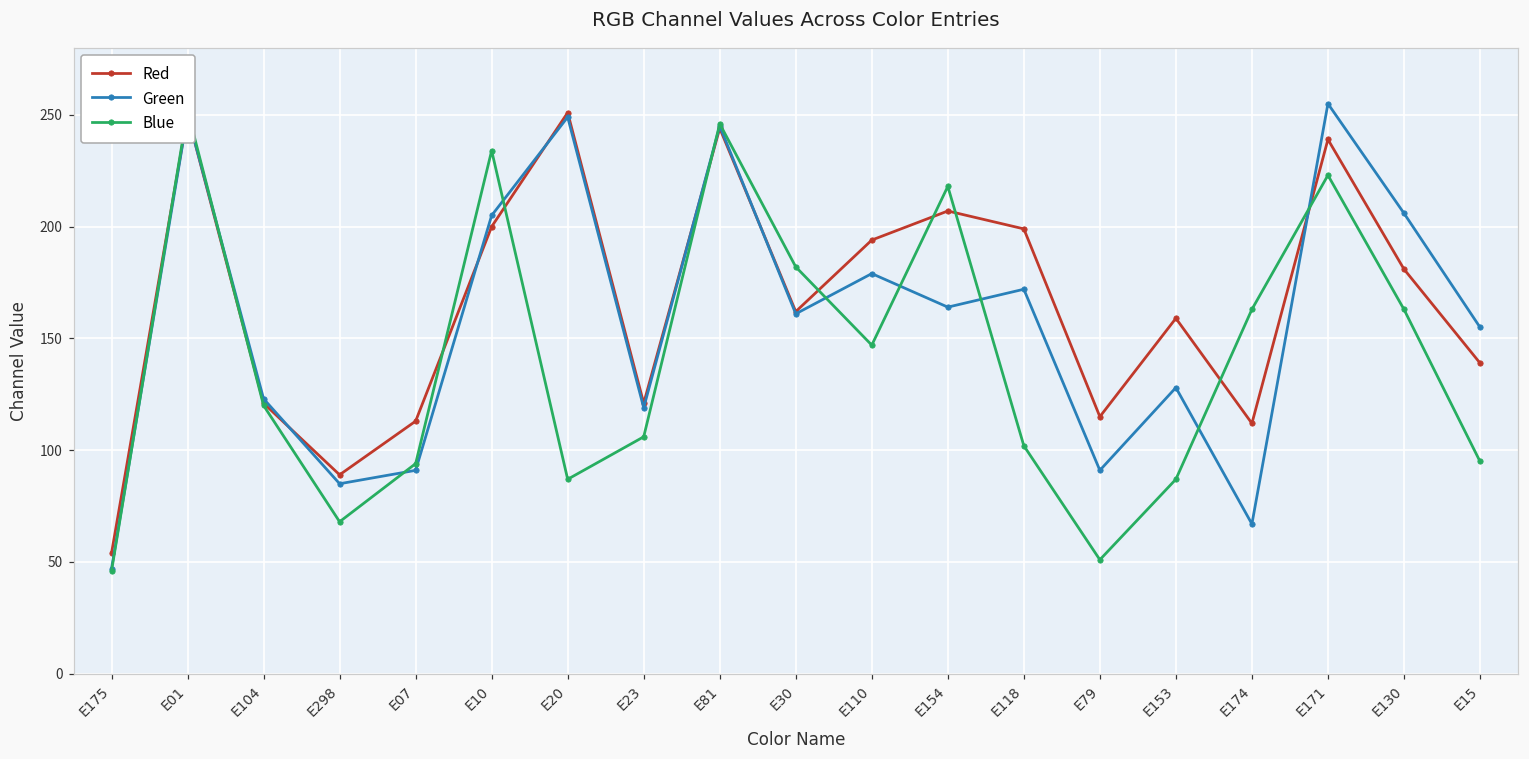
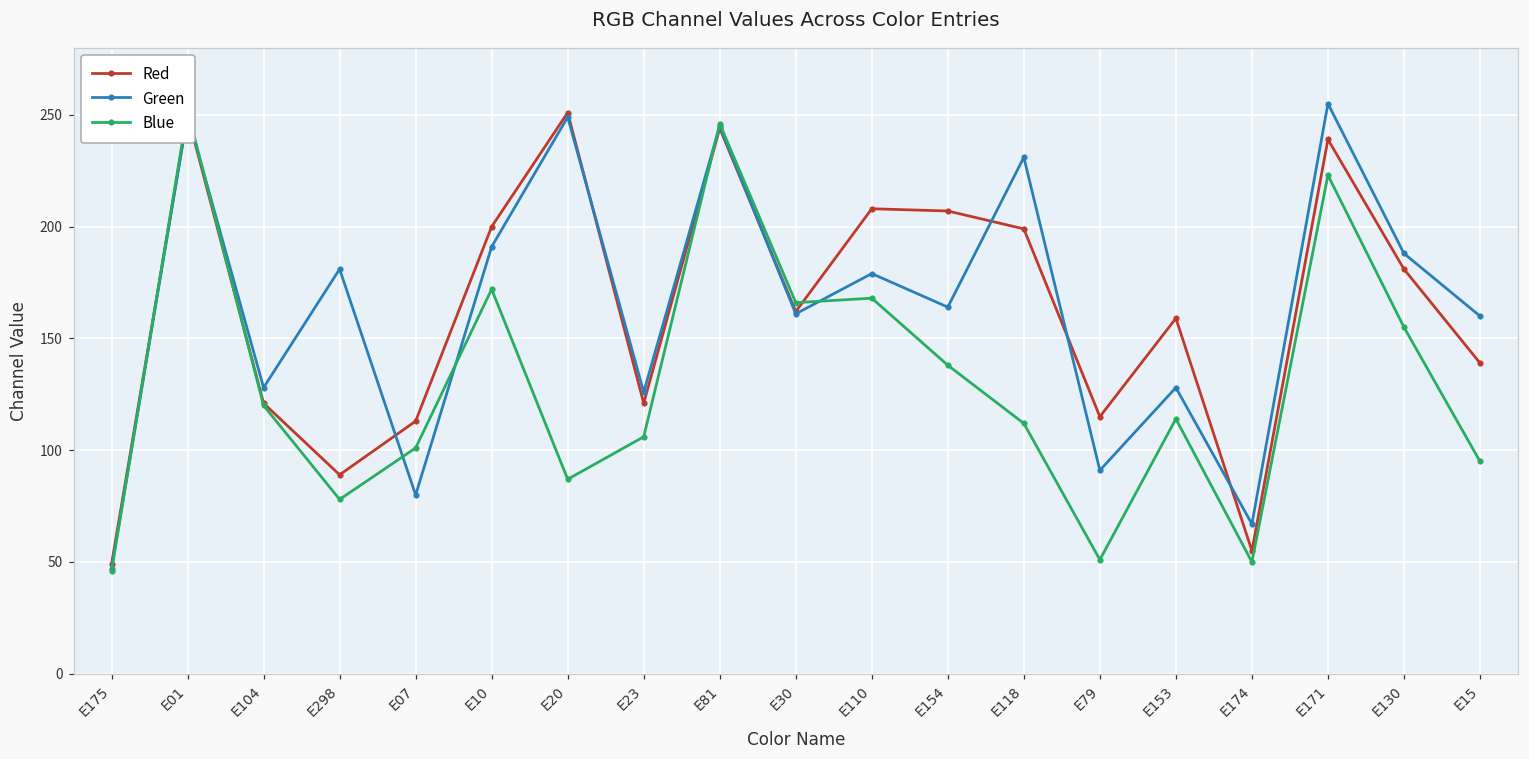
  {
    "Red": {
-     "E175": 54,
+     "E175": 49,
      "E298": 89,
      "E07": 113,
      "E10": 200,
      "E20": 251,
      "E23": 121,
-     "E110": 194,
+     "E110": 208,
      "E154": 207,
      "E118": 199,
      "E79": 115,
      "E153": 159,
-     "E174": 112,
+     "E174": 55,
      "E171": 239,
      "E130": 181,
      "E15": 139
    },
    "Green": {
-     "E104": 123,
-     "E298": 85,
-     "E07": 91,
-     "E10": 205,
+     "E104": 128,
+     "E298": 181,
+     "E07": 80,
+     "E10": 191,
      "E20": 249,
-     "E23": 119,
+     "E23": 126,
      "E110": 179,
      "E154": 164,
-     "E118": 172,
+     "E118": 231,
      "E79": 91,
      "E153": 128,
      "E174": 67,
      "E171": 255,
-     "E130": 206,
-     "E15": 155
+     "E130": 188,
+     "E15": 160
    },
    "Blue": {
-     "E298": 68,
-     "E07": 94,
-     "E10": 234,
+     "E298": 78,
+     "E07": 101,
+     "E10": 172,
      "E20": 87,
      "E23": 106,
-     "E30": 182,
-     "E110": 147,
-     "E154": 218,
-     "E118": 102,
+     "E30": 166,
+     "E110": 168,
+     "E154": 138,
+     "E118": 112,
      "E79": 51,
-     "E153": 87,
-     "E174": 163,
+     "E153": 114,
+     "E174": 50,
      "E171": 223,
-     "E130": 163,
+     "E130": 155,
      "E15": 95
    }
  }
